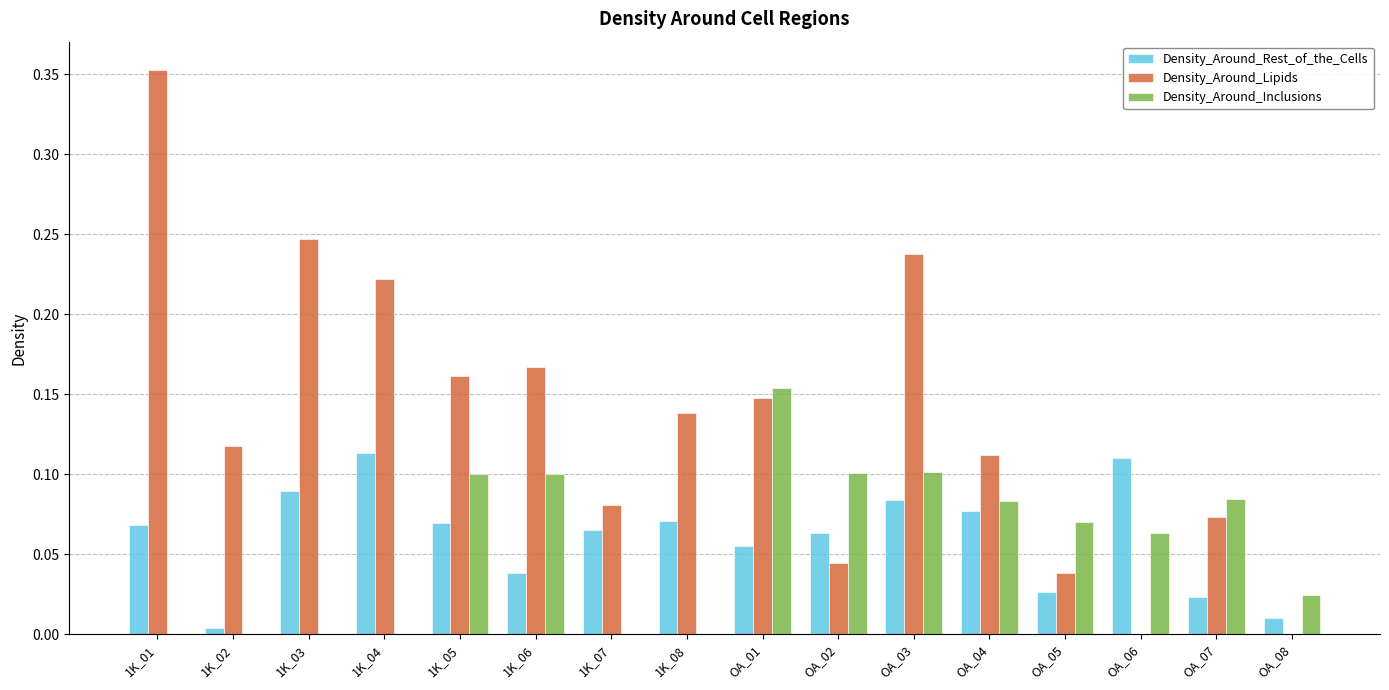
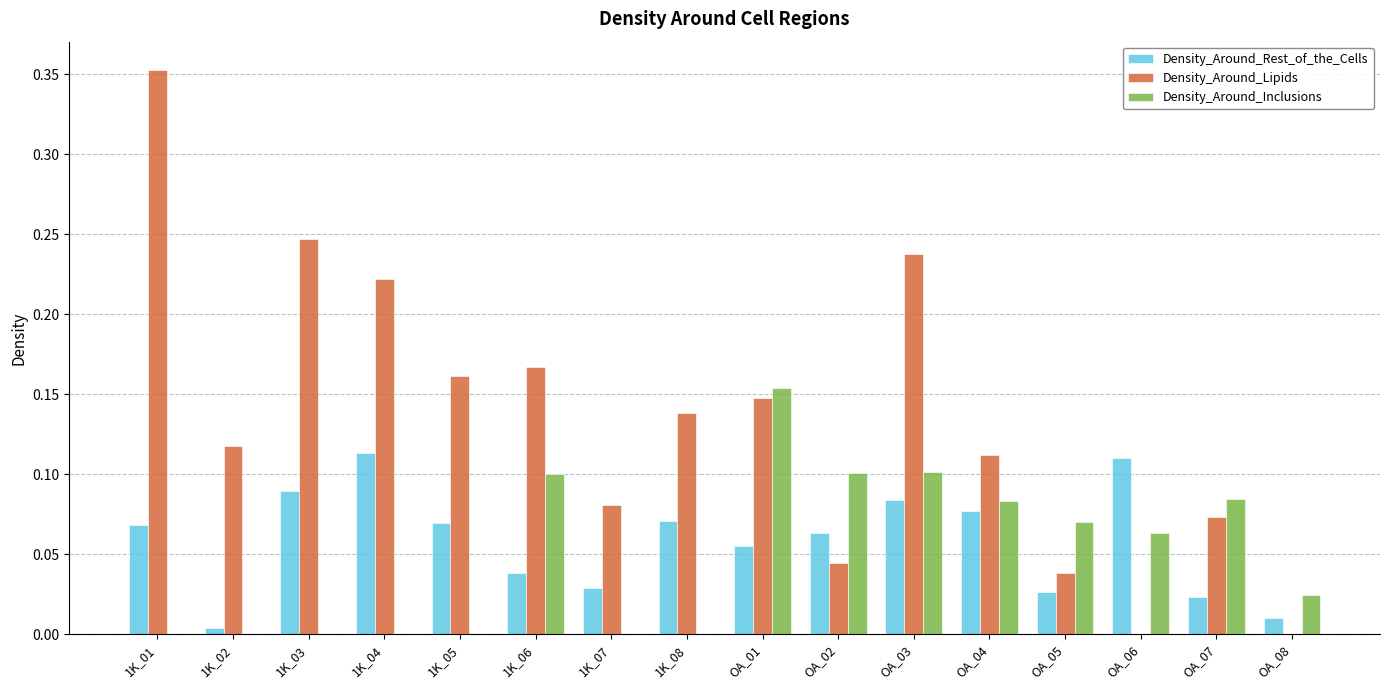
  {
    "Density_Around_Rest_of_the_Cells": {
      "1K_01": 0.068,
      "1K_02": 0.004,
      "1K_03": 0.090,
      "1K_04": 0.113,
      "1K_05": 0.069,
      "1K_06": 0.038,
-     "1K_07": 0.065,
+     "1K_07": 0.029,
      "1K_08": 0.071,
      "OA_01": 0.055,
      "OA_02": 0.064,
      "OA_03": 0.084,
      "OA_04": 0.077,
      "OA_05": 0.026,
      "OA_06": 0.110,
      "OA_07": 0.023,
      "OA_08": 0.010
    },
    "Density_Around_Lipids": {
      "1K_01": 0.353,
      "1K_02": 0.118,
      "1K_03": 0.247,
      "1K_04": 0.222,
      "1K_05": 0.161,
      "1K_06": 0.167,
      "1K_07": 0.081,
      "1K_08": 0.138,
      "OA_01": 0.148,
      "OA_02": 0.045,
      "OA_03": 0.238,
      "OA_04": 0.112,
      "OA_05": 0.038,
      "OA_06": 0.000,
      "OA_07": 0.074,
      "OA_08": 0.000
    },
    "Density_Around_Inclusions": {
      "1K_01": 0.0,
      "1K_02": 0.0,
      "1K_03": 0.0,
      "1K_04": 0.0,
-     "1K_05": 0.1,
+     "1K_05": 0.0,
      "1K_06": 0.1,
      "1K_07": 0.0,
      "1K_08": 0.0,
      "OA_01": 0.154,
      "OA_02": 0.1,
      "OA_03": 0.102,
      "OA_04": 0.083,
      "OA_05": 0.070,
      "OA_06": 0.063,
      "OA_07": 0.085,
      "OA_08": 0.025
    }
  }
